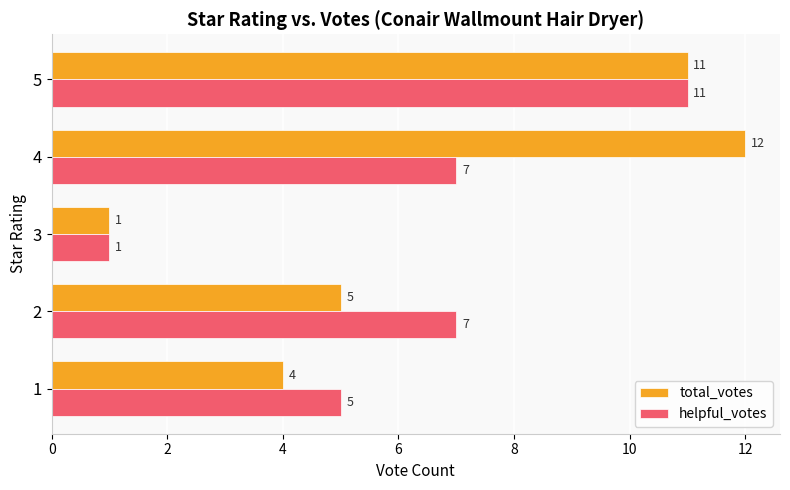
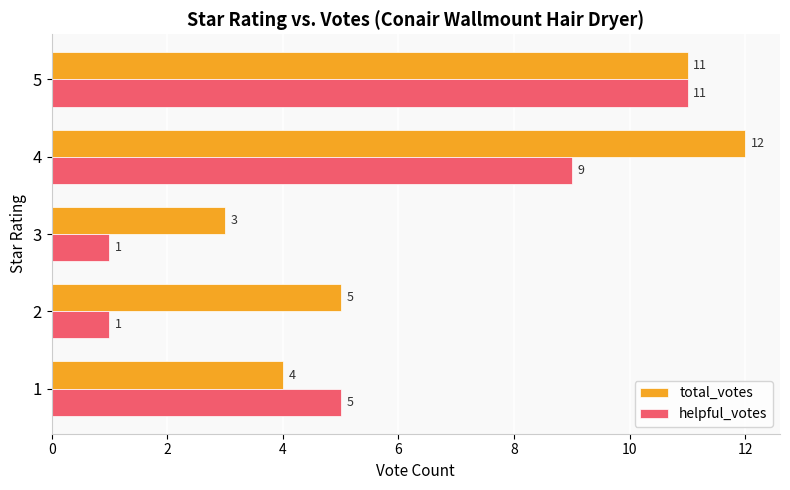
  {
    "total_votes": {
      "5": 11,
      "4": 12,
-     "3": 1,
+     "3": 3,
      "2": 5,
      "1": 4
    },
    "helpful_votes": {
      "5": 11,
-     "4": 7,
+     "4": 9,
      "3": 1,
-     "2": 7,
+     "2": 1,
      "1": 5
    }
  }
